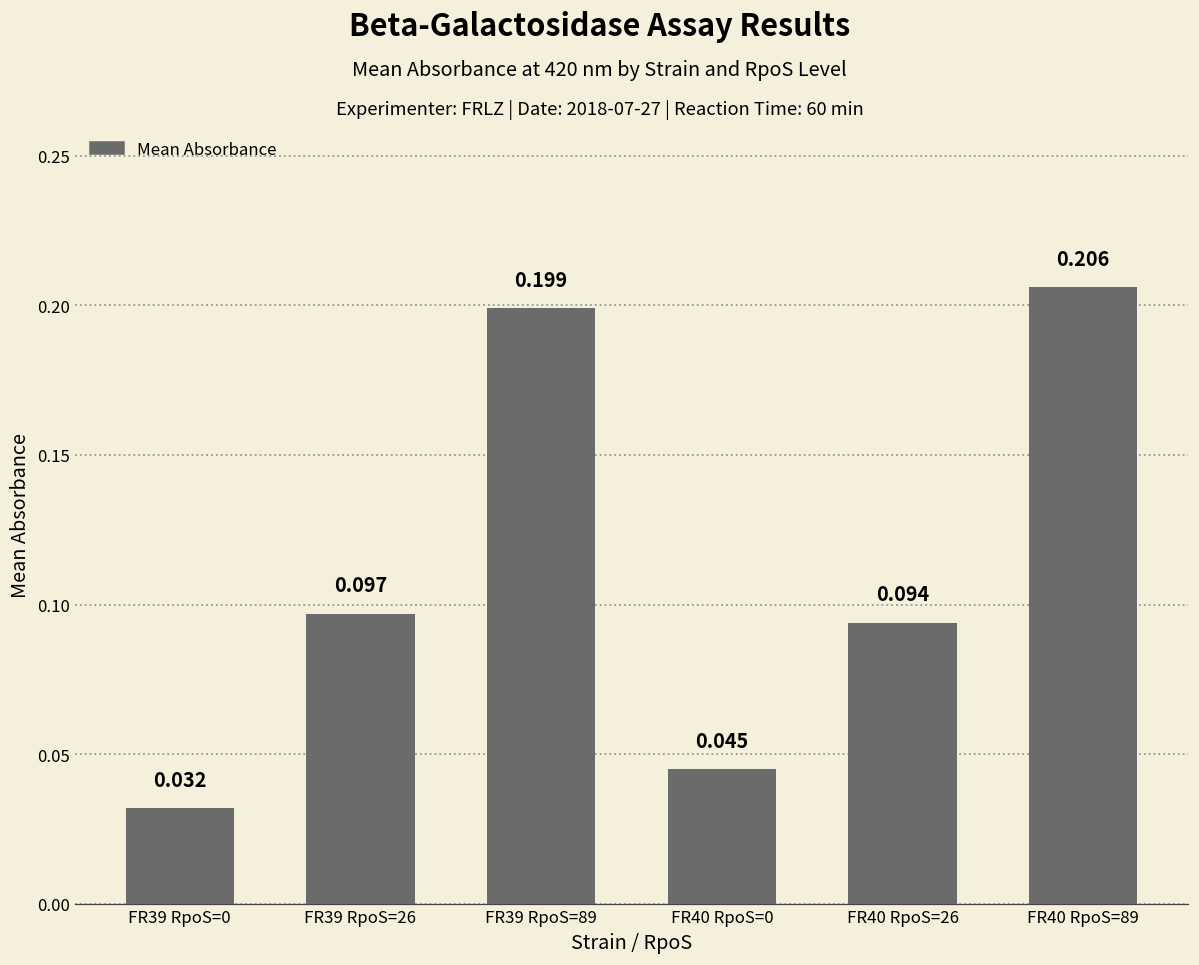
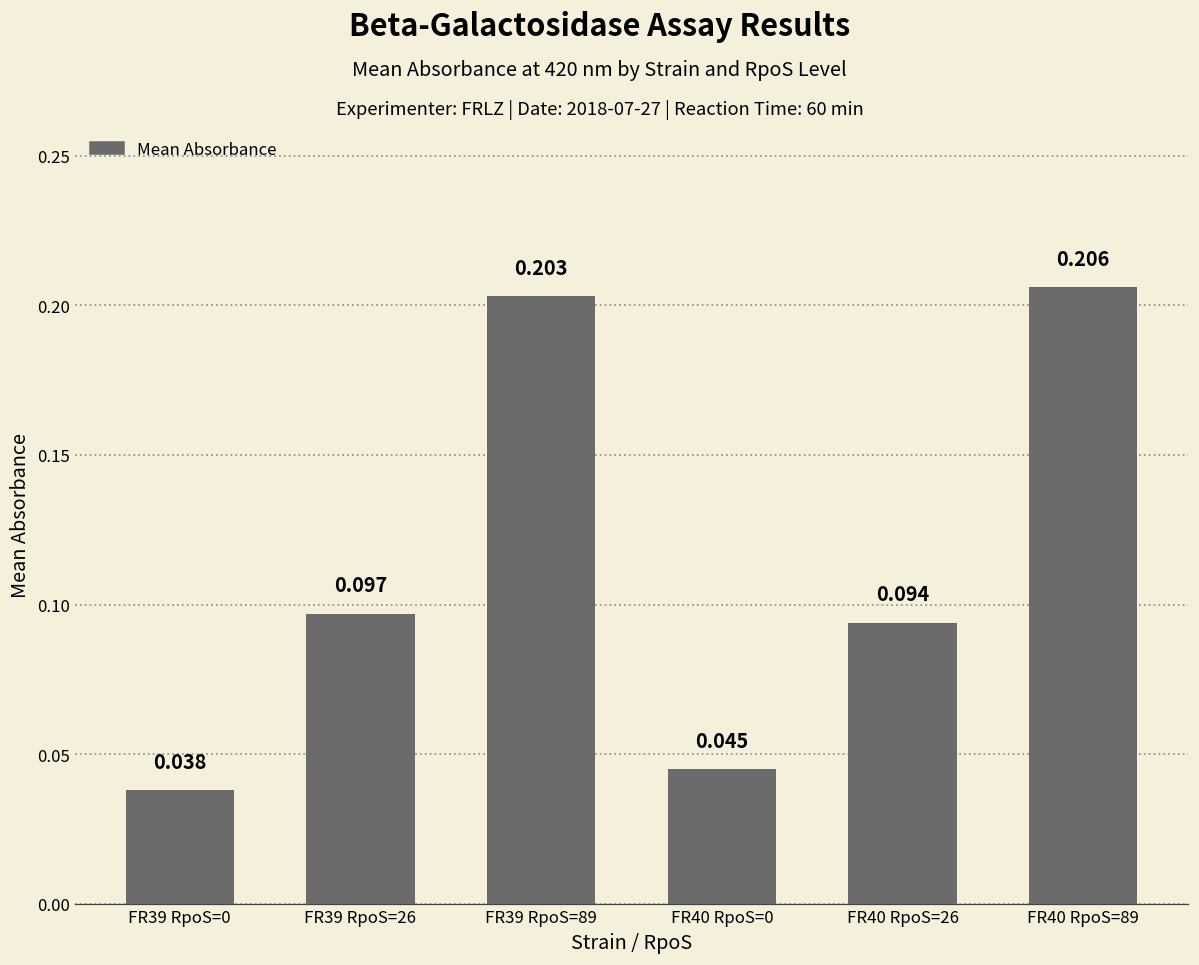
  {
-   "FR39 RpoS=0": 0.032,
+   "FR39 RpoS=0": 0.038,
    "FR39 RpoS=26": 0.097,
-   "FR39 RpoS=89": 0.199,
+   "FR39 RpoS=89": 0.203,
    "FR40 RpoS=0": 0.045,
    "FR40 RpoS=26": 0.094,
    "FR40 RpoS=89": 0.206
  }
